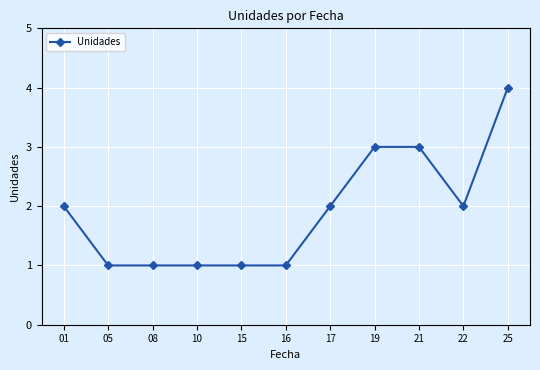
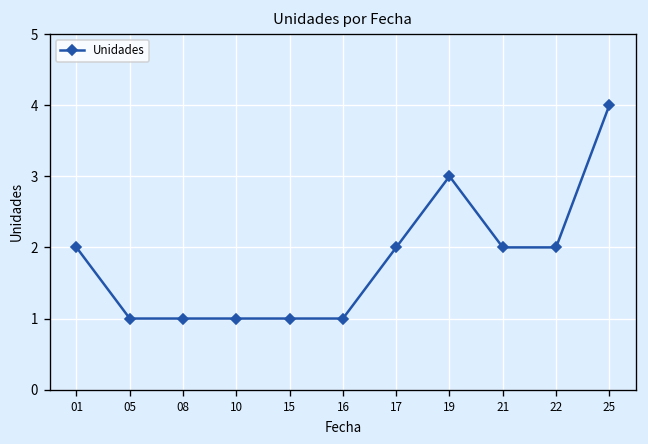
  {
    "01": 2,
    "05": 1,
    "08": 1,
    "10": 1,
    "15": 1,
    "16": 1,
    "17": 2,
    "19": 3,
-   "21": 3,
+   "21": 2,
    "22": 2,
    "25": 4
  }
